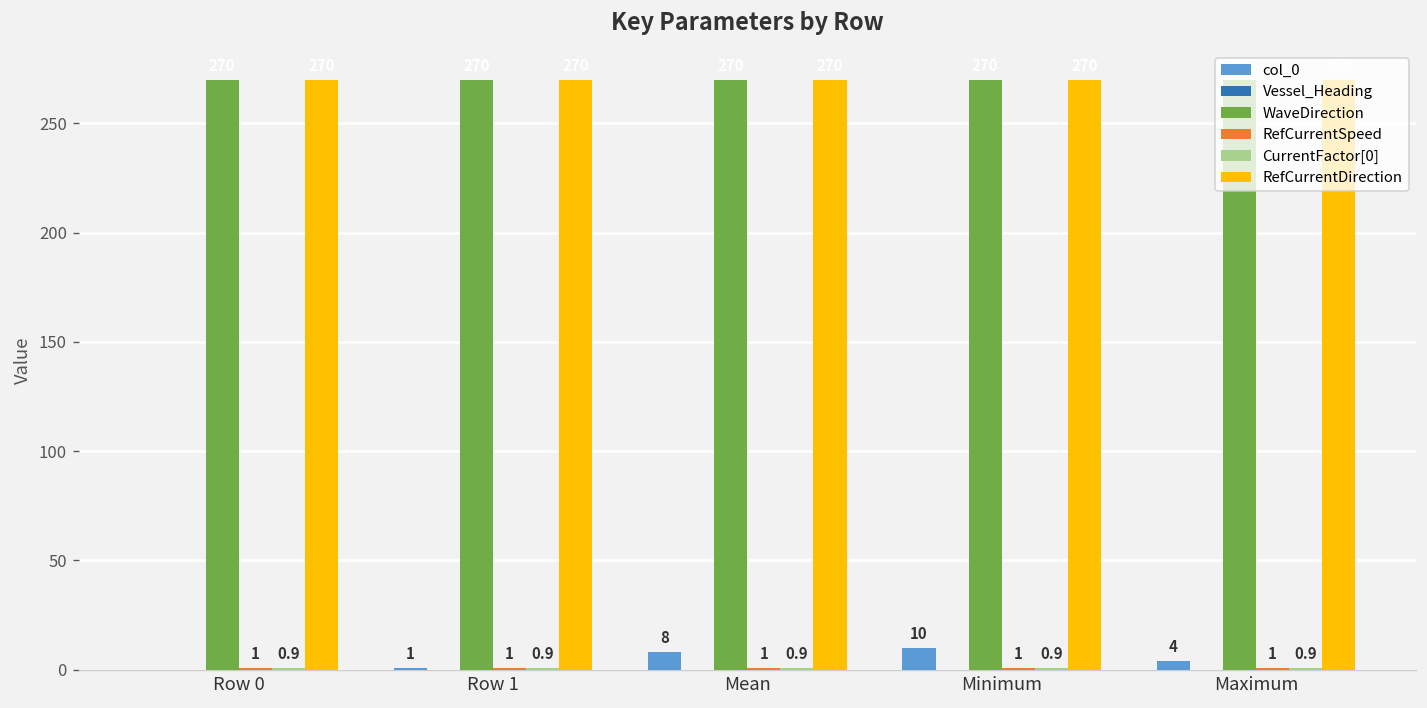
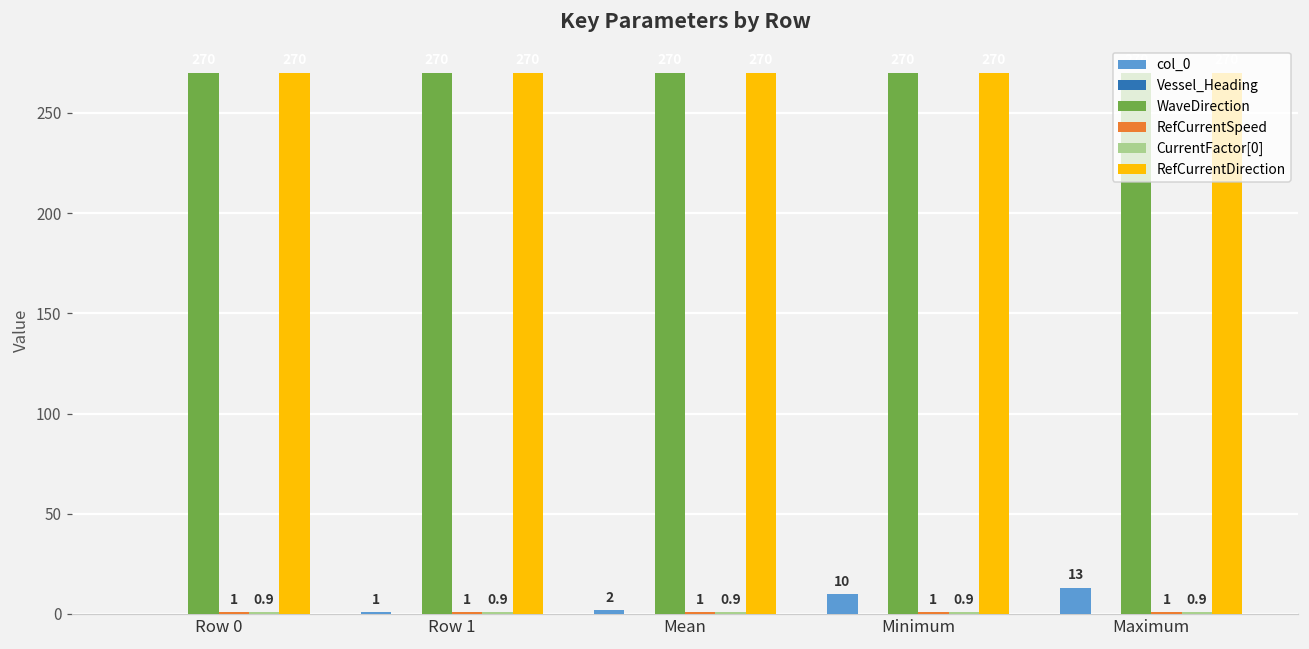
  {
    "col_0": {
      "Row 1": 1,
-     "Mean": 8,
+     "Mean": 2,
      "Minimum": 10,
-     "Maximum": 4
+     "Maximum": 13
    },
    "Vessel_Heading": {
      "Row 0": 0,
      "Row 1": 0,
      "Mean": 0,
      "Minimum": 0,
      "Maximum": 0
    },
    "WaveDirection": {
      "Row 0": 270,
      "Row 1": 270,
      "Mean": 270,
      "Minimum": 270
    },
    "RefCurrentSpeed": {
      "Row 0": 1,
      "Row 1": 1,
      "Mean": 1,
      "Minimum": 1,
      "Maximum": 1
    },
    "CurrentFactor[0]": {
      "Row 0": 0.9,
      "Row 1": 0.9,
      "Mean": 0.9,
      "Minimum": 0.9,
      "Maximum": 0.9
    },
    "RefCurrentDirection": {
      "Row 0": 270,
      "Row 1": 270,
      "Mean": 270,
      "Minimum": 270
    }
  }
